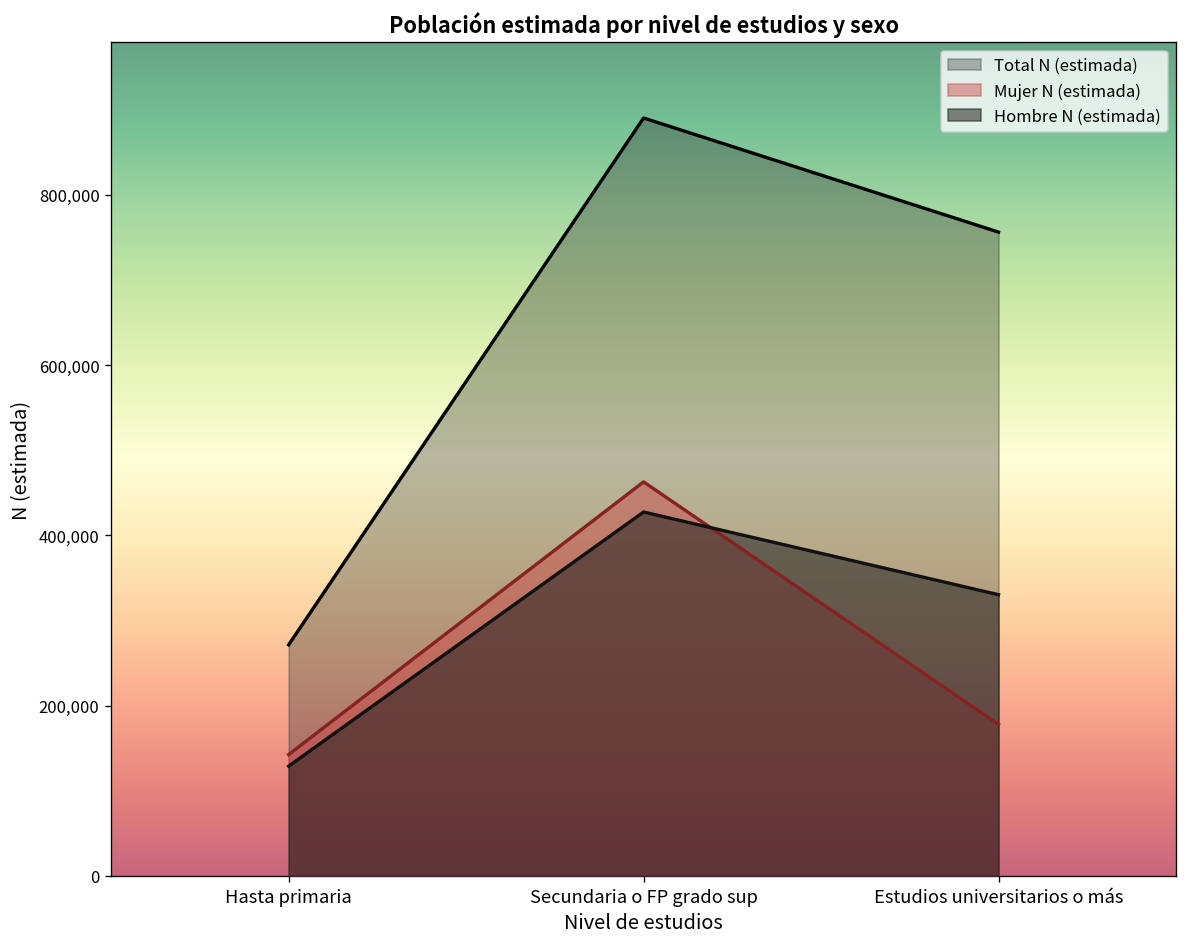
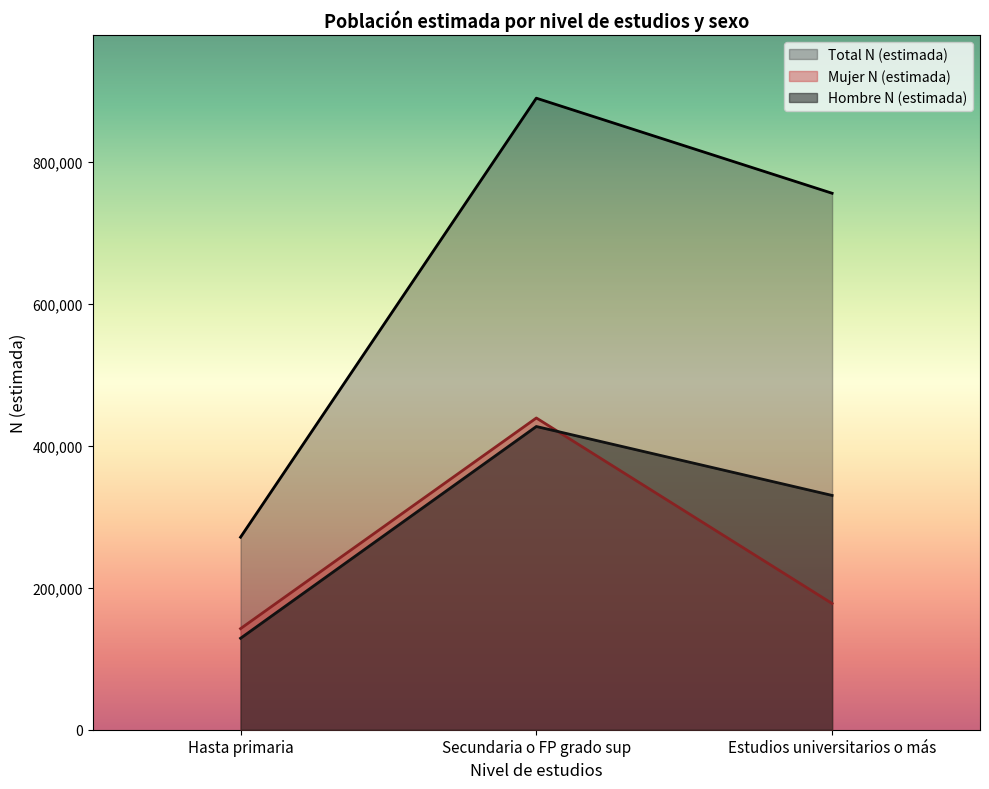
  {
    "Mujer N (estimada)": {
      "Hasta primaria": "140,000",
-     "Secundaria o FP grado sup": "460,000",
+     "Secundaria o FP grado sup": "440,000",
      "Estudios universitarios o más": "180,000"
    }
  }
